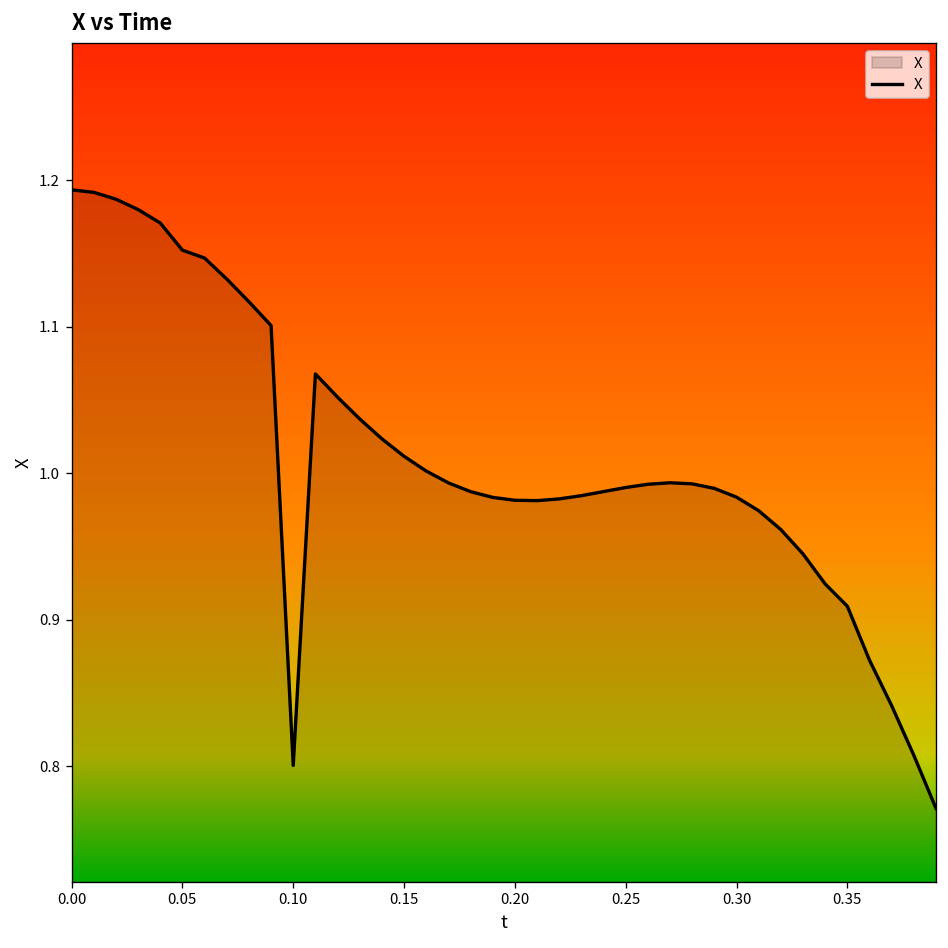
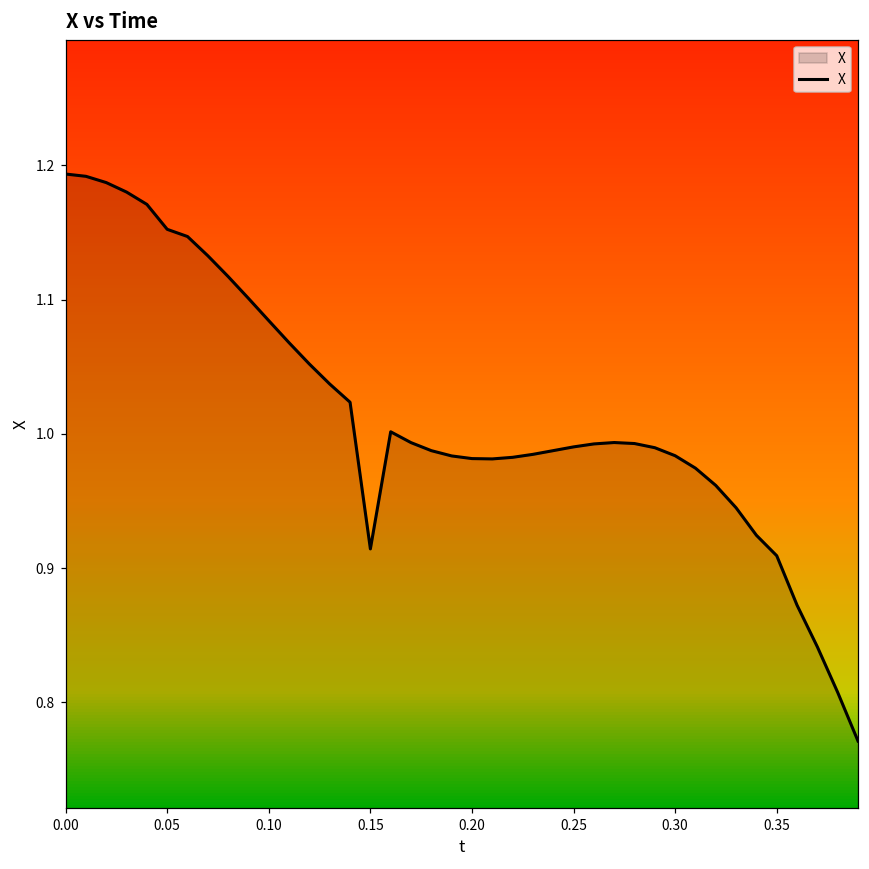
  {
    "0.00": 1.193,
    "0.05": 1.152,
-   "0.10": 0.801,
-   "0.15": 1.012,
+   "0.10": 1.084,
+   "0.15": 0.914,
    "0.20": 0.982,
    "0.25": 0.990,
    "0.30": 0.984,
    "0.35": 0.909
  }
